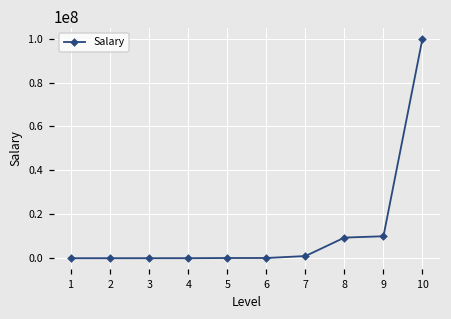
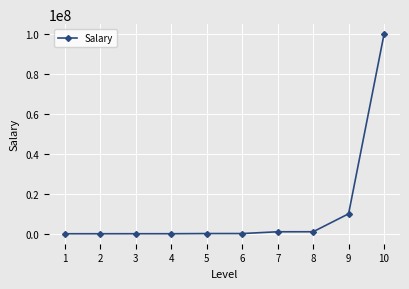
  {
    "1": 0,
    "2": 0,
    "3": 0,
    "4": 0,
    "5": 0,
    "6": 0,
    "7": 1000000,
-   "8": 9000000,
+   "8": 1000000,
    "9": 10000000,
    "10": 100000000
  }
